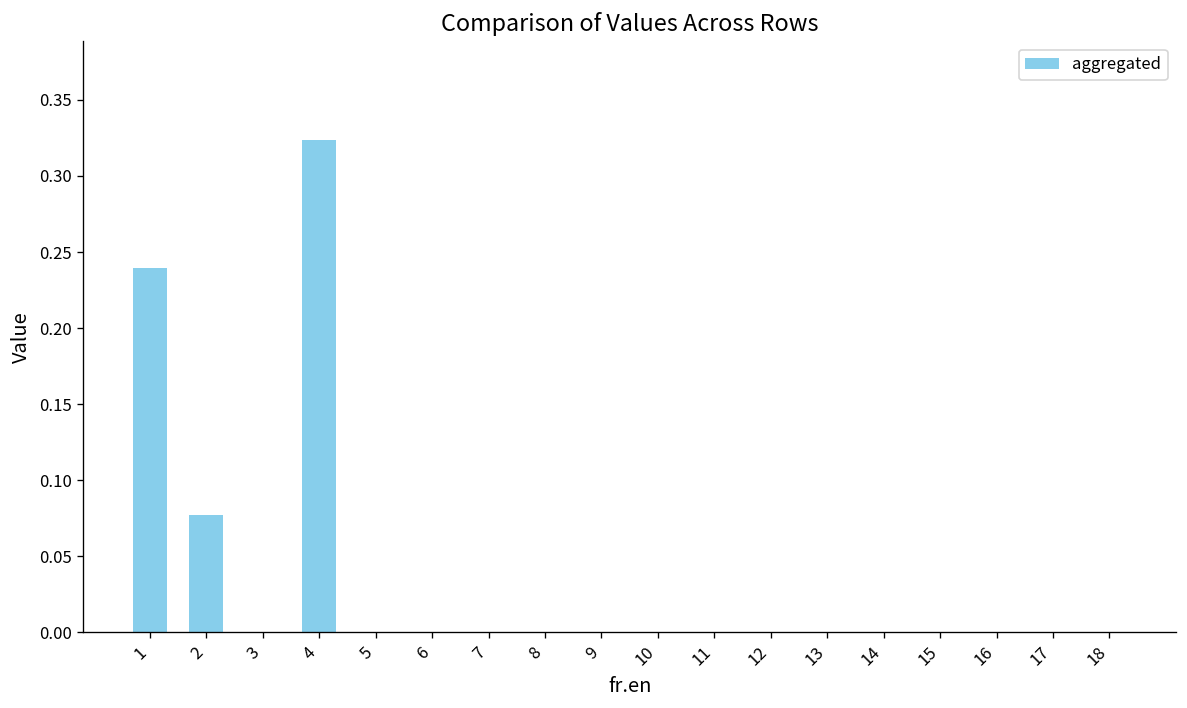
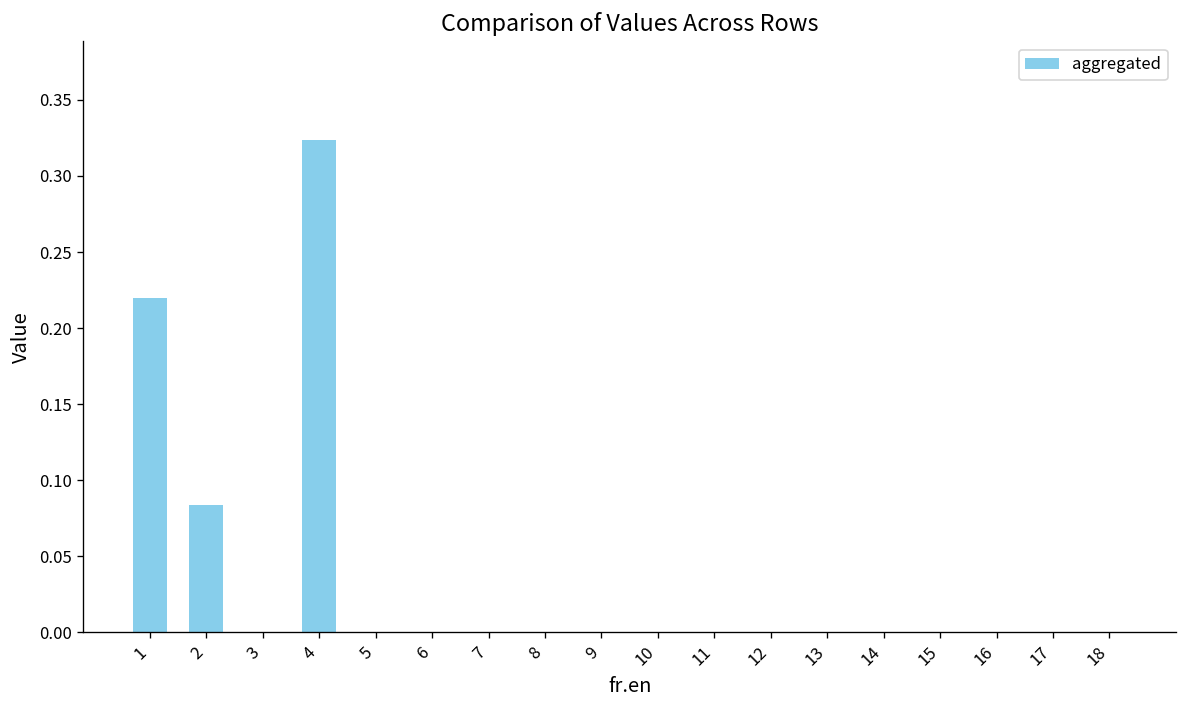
  {
-   "1": 0.240,
-   "2": 0.077,
+   "1": 0.220,
+   "2": 0.084,
    "3": 0.000,
    "4": 0.324,
    "5": 0.000,
    "6": 0.000,
    "7": 0.000,
    "8": 0.000,
    "9": 0.000,
    "10": 0.000,
    "11": 0.000,
    "12": 0.000,
    "13": 0.000,
    "14": 0.000,
    "15": 0.000,
    "16": 0.000,
    "17": 0.000,
    "18": 0.000
  }
